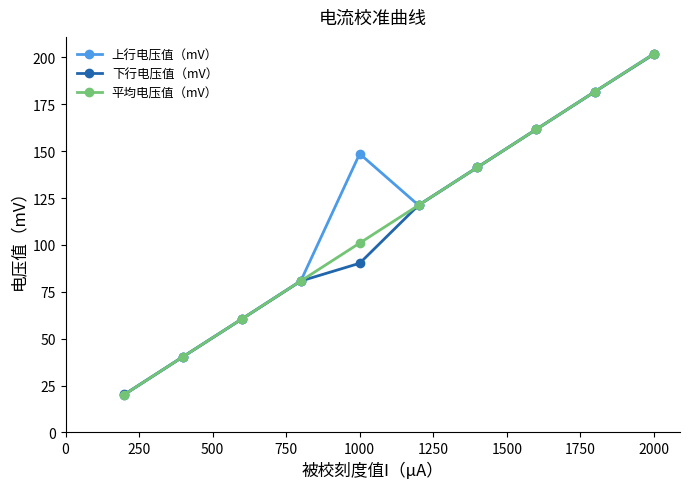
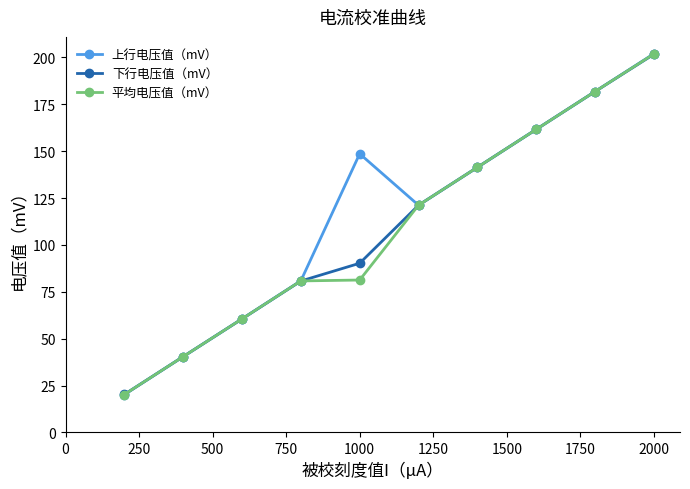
  {
    "上行电压值（mV）": {
      "1000": 149
    },
    "下行电压值（mV）": {
      "1000": 90
    },
    "平均电压值（mV）": {
-     "1000": 101
+     "1000": 81
    }
  }
